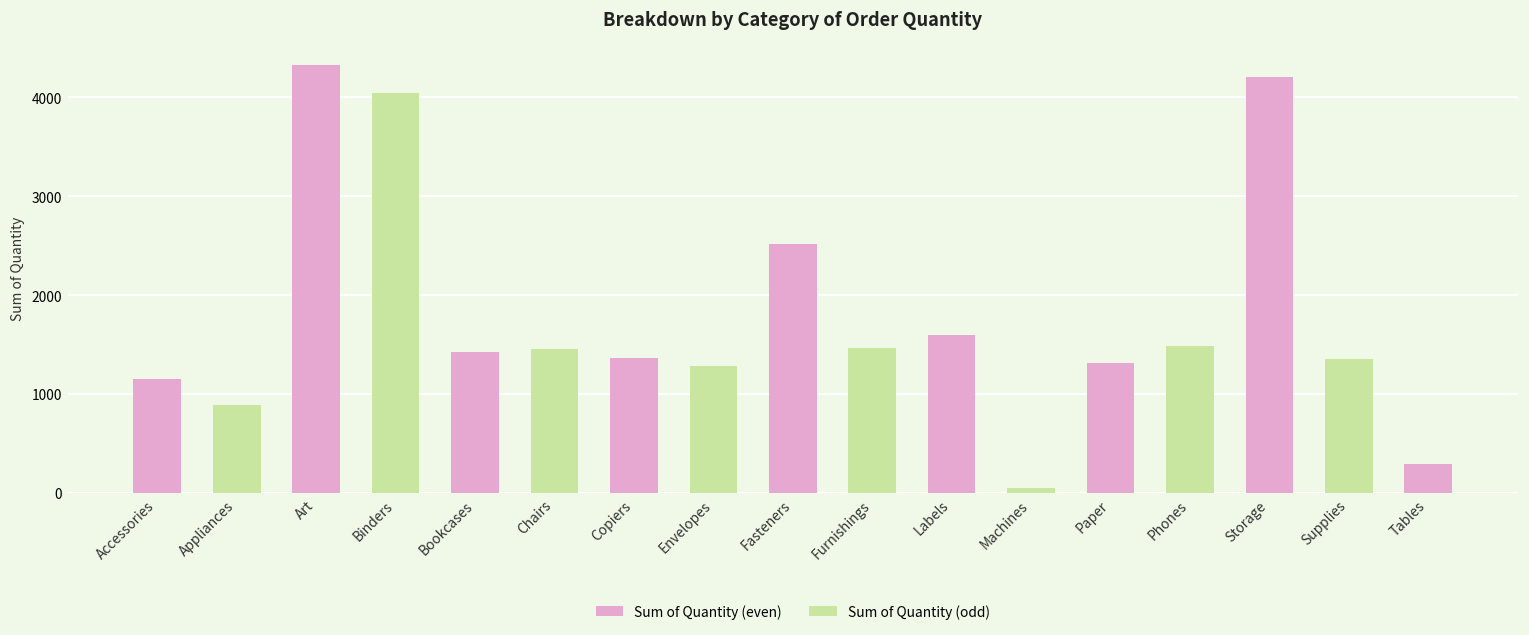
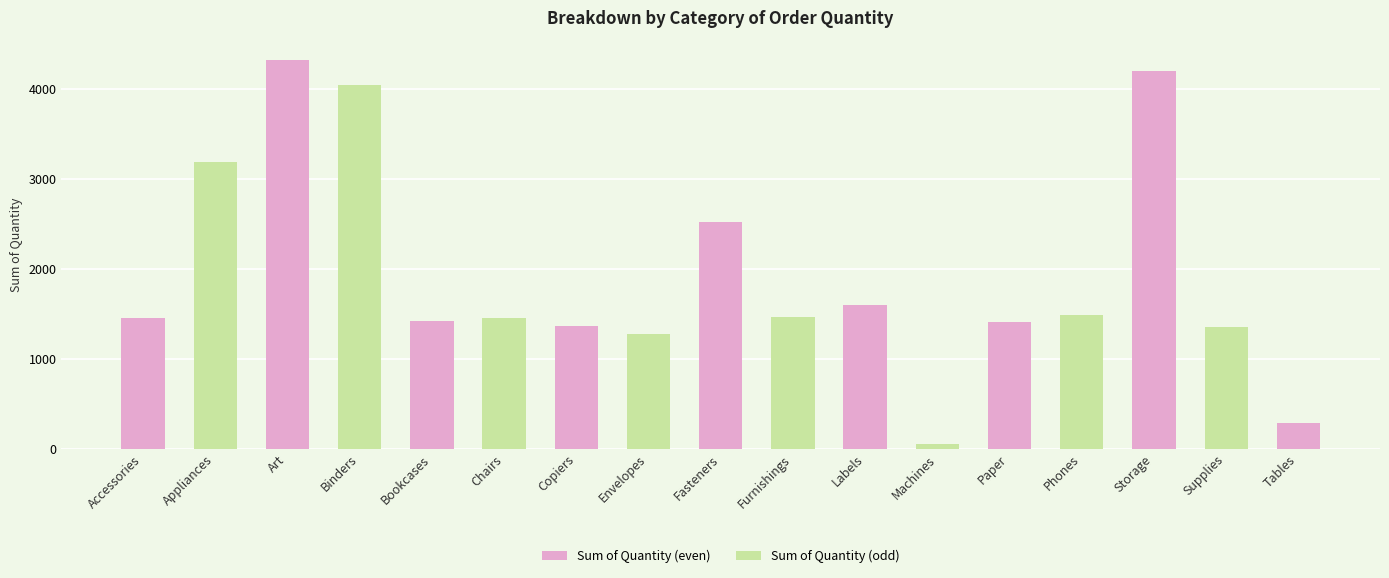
  {
-   "Accessories": 1200,
-   "Appliances": 900,
+   "Accessories": 1500,
+   "Appliances": 3200,
    "Art": 4300,
    "Binders": 4000,
    "Bookcases": 1400,
    "Chairs": 1500,
    "Copiers": 1400,
    "Envelopes": 1300,
    "Fasteners": 2500,
    "Furnishings": 1500,
    "Labels": 1600,
    "Machines": 100,
-   "Paper": 1300,
+   "Paper": 1400,
    "Phones": 1500,
    "Storage": 4200,
    "Supplies": 1400,
    "Tables": 300
  }
